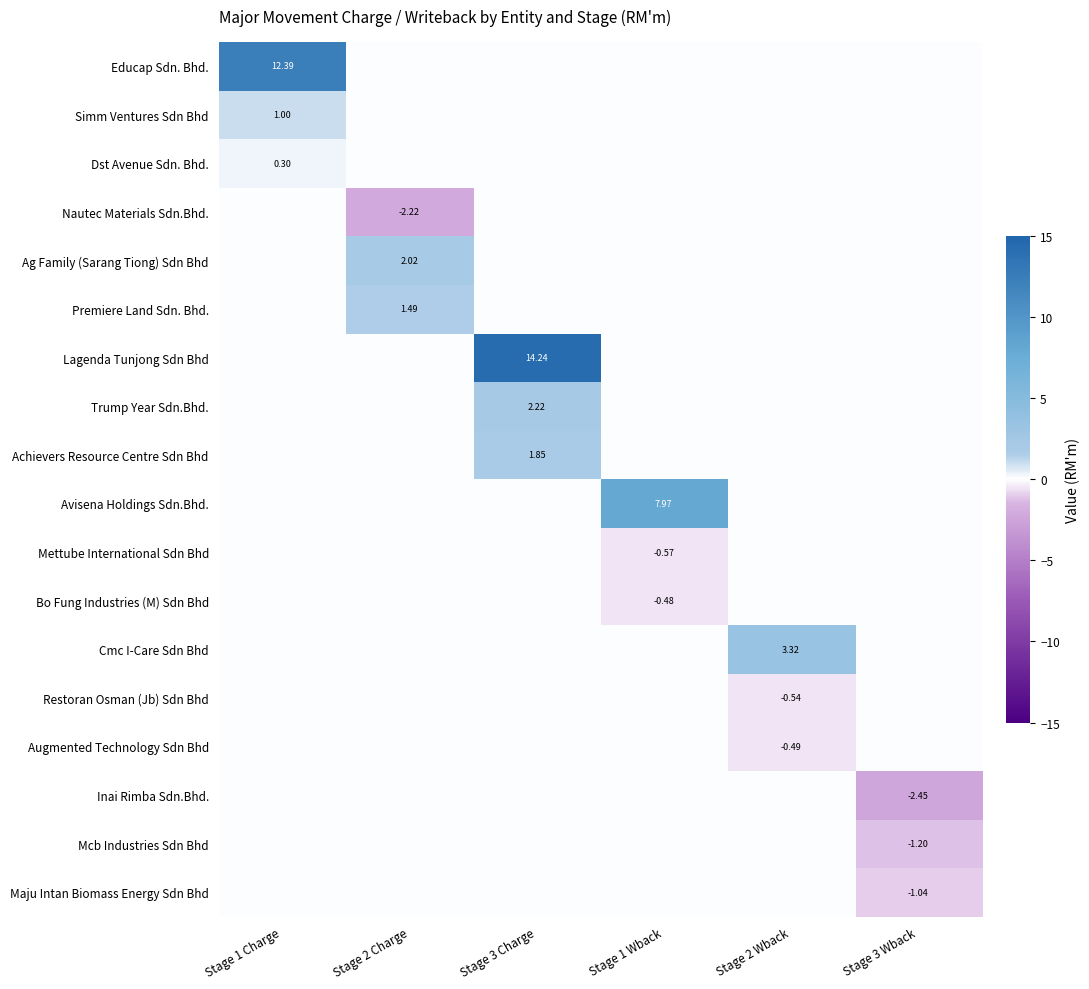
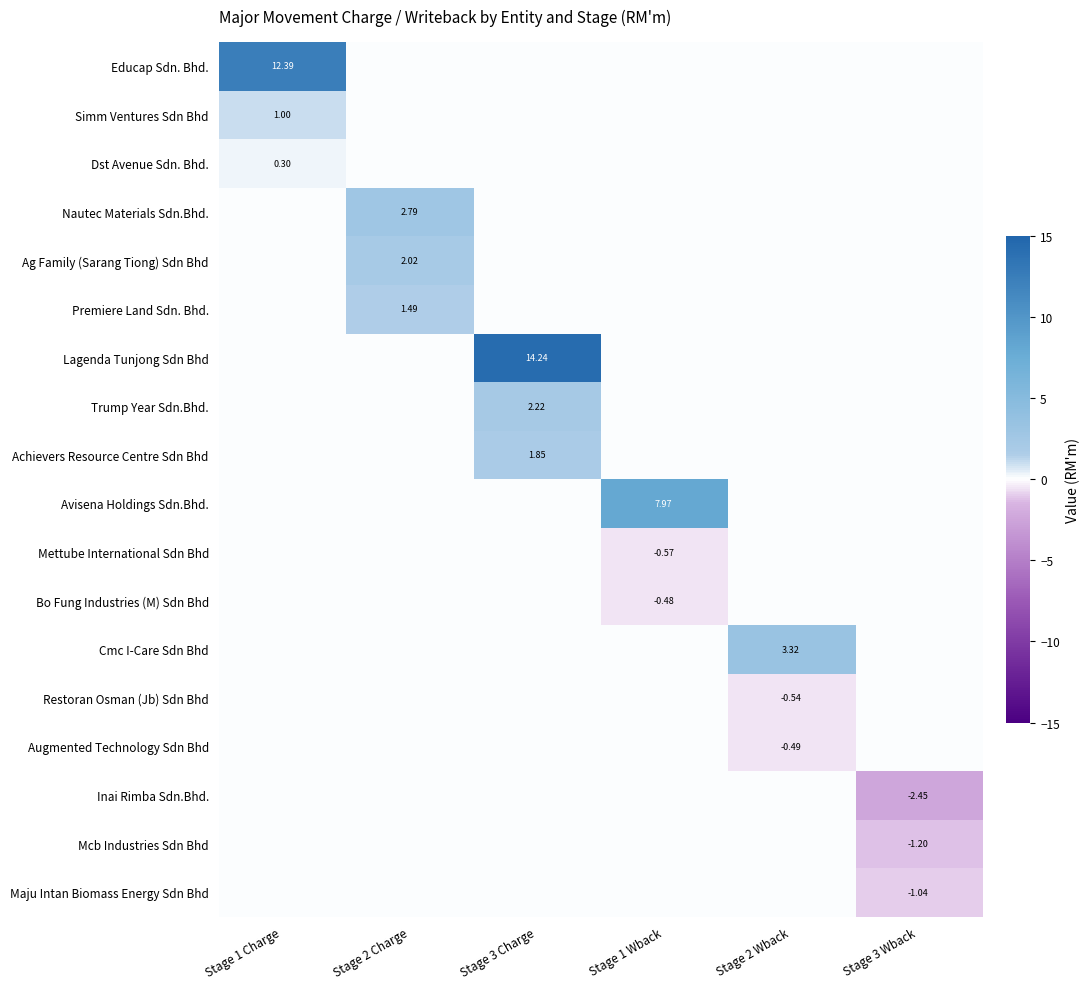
  {
    "Educap Sdn. Bhd.": {
      "Stage 1 Charge": 12.39
    },
    "Simm Ventures Sdn Bhd": {
      "Stage 1 Charge": 1.00
    },
    "Dst Avenue Sdn. Bhd.": {
      "Stage 1 Charge": 0.30
    },
    "Nautec Materials Sdn.Bhd.": {
-     "Stage 2 Charge": -2.22
+     "Stage 2 Charge": 2.79
    },
    "Ag Family (Sarang Tiong) Sdn Bhd": {
      "Stage 2 Charge": 2.02
    },
    "Premiere Land Sdn. Bhd.": {
      "Stage 2 Charge": 1.49
    },
    "Lagenda Tunjong Sdn Bhd": {
      "Stage 3 Charge": 14.24
    },
    "Trump Year Sdn.Bhd.": {
      "Stage 3 Charge": 2.22
    },
    "Achievers Resource Centre Sdn Bhd": {
      "Stage 3 Charge": 1.85
    },
    "Avisena Holdings Sdn.Bhd.": {
      "Stage 1 Wback": 7.97
    },
    "Mettube International Sdn Bhd": {
      "Stage 1 Wback": -0.57
    },
    "Bo Fung Industries (M) Sdn Bhd": {
      "Stage 1 Wback": -0.48
    },
    "Cmc I-Care Sdn Bhd": {
      "Stage 2 Wback": 3.32
    },
    "Restoran Osman (Jb) Sdn Bhd": {
      "Stage 2 Wback": -0.54
    },
    "Augmented Technology Sdn Bhd": {
      "Stage 2 Wback": -0.49
    },
    "Inai Rimba Sdn.Bhd.": {
      "Stage 3 Wback": -2.45
    },
    "Mcb Industries Sdn Bhd": {
      "Stage 3 Wback": -1.20
    },
    "Maju Intan Biomass Energy Sdn Bhd": {
      "Stage 3 Wback": -1.04
    }
  }
